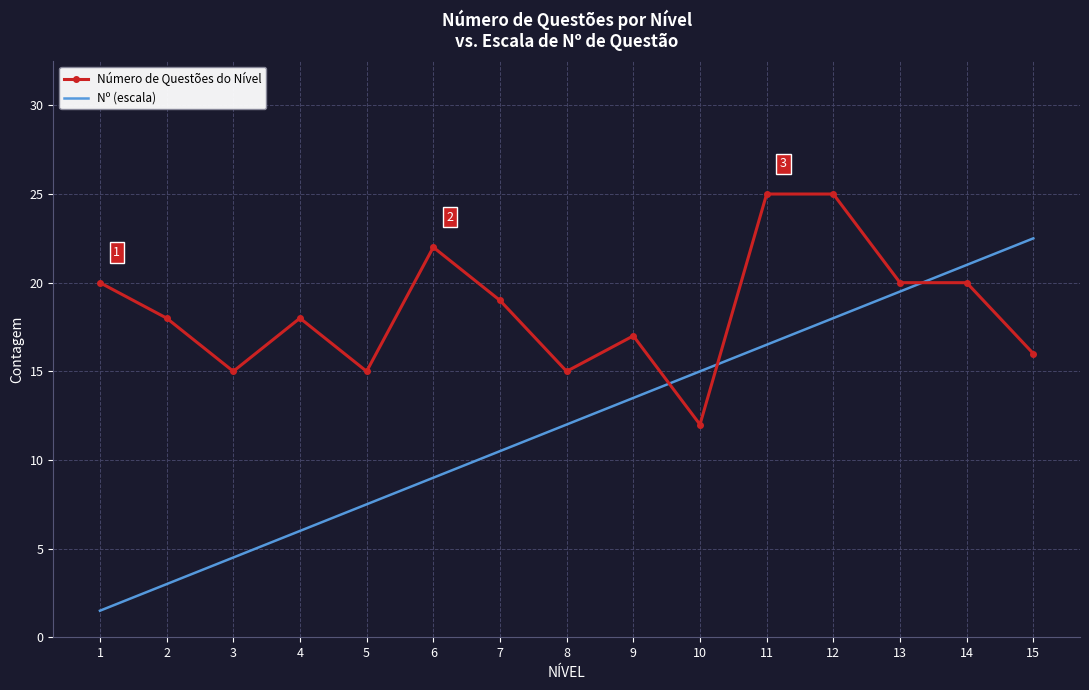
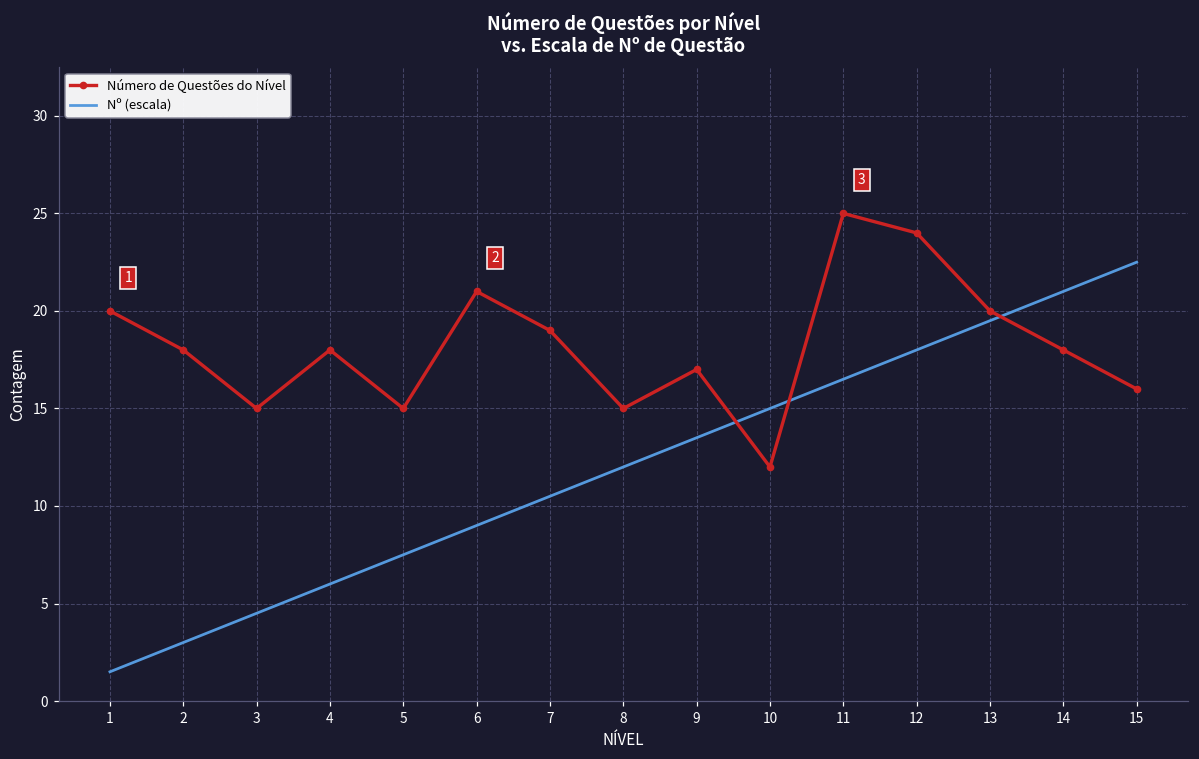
  {
    "Número de Questões do Nível": {
      "1": 20,
      "2": 18,
      "3": 15,
      "4": 18,
      "5": 15,
-     "6": 22,
+     "6": 21,
      "7": 19,
      "8": 15,
      "9": 17,
      "10": 12,
      "11": 25,
-     "12": 25,
+     "12": 24,
      "13": 20,
-     "14": 20,
+     "14": 18,
      "15": 16
    },
    "Nº (escala)": {
      "1": 1.5,
      "2": 3,
      "3": 4.5,
      "4": 6,
      "5": 7.5,
      "6": 9,
      "7": 10.5,
      "8": 12,
      "9": 13.5,
      "10": 15,
      "11": 16.5,
      "12": 18,
      "13": 19.5,
      "14": 21,
      "15": 22.5
    }
  }
